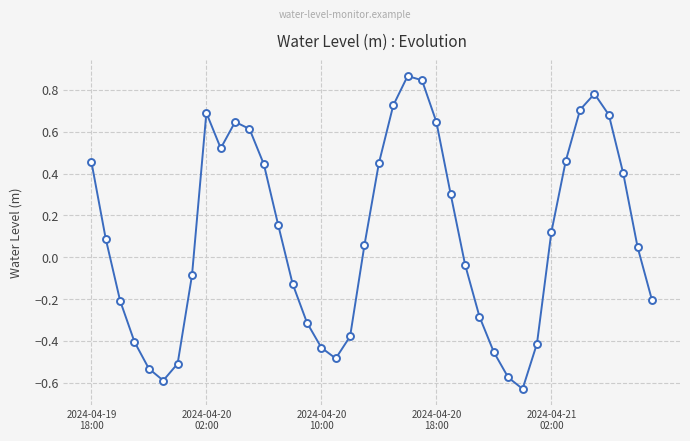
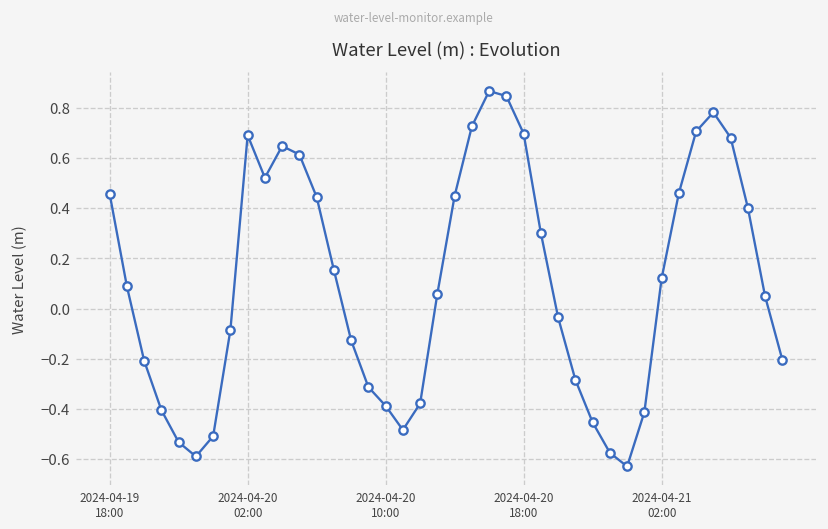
  {
    "2024-04-19 18:00": 0.46,
    "2024-04-20 02:00": 0.69,
-   "2024-04-20 10:00": -0.43,
-   "2024-04-20 18:00": 0.65,
+   "2024-04-20 10:00": -0.39,
+   "2024-04-20 18:00": 0.70,
    "2024-04-21 02:00": 0.12
  }
